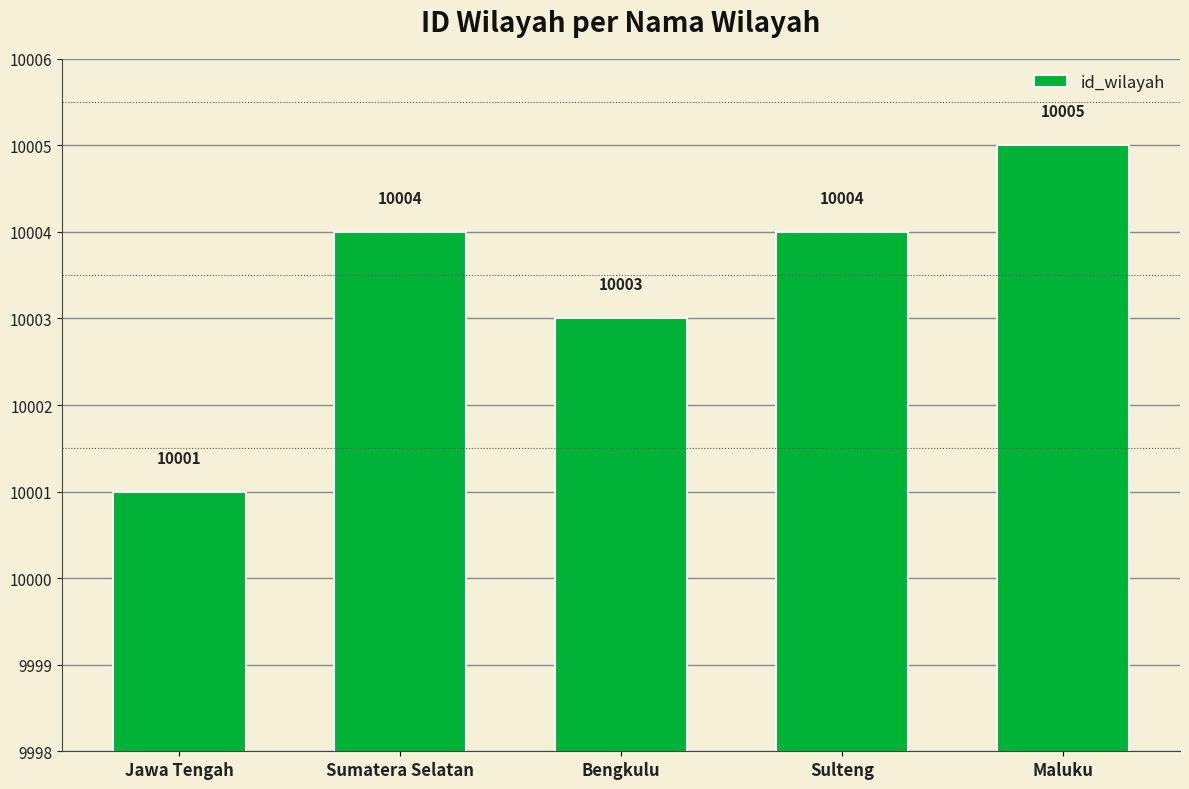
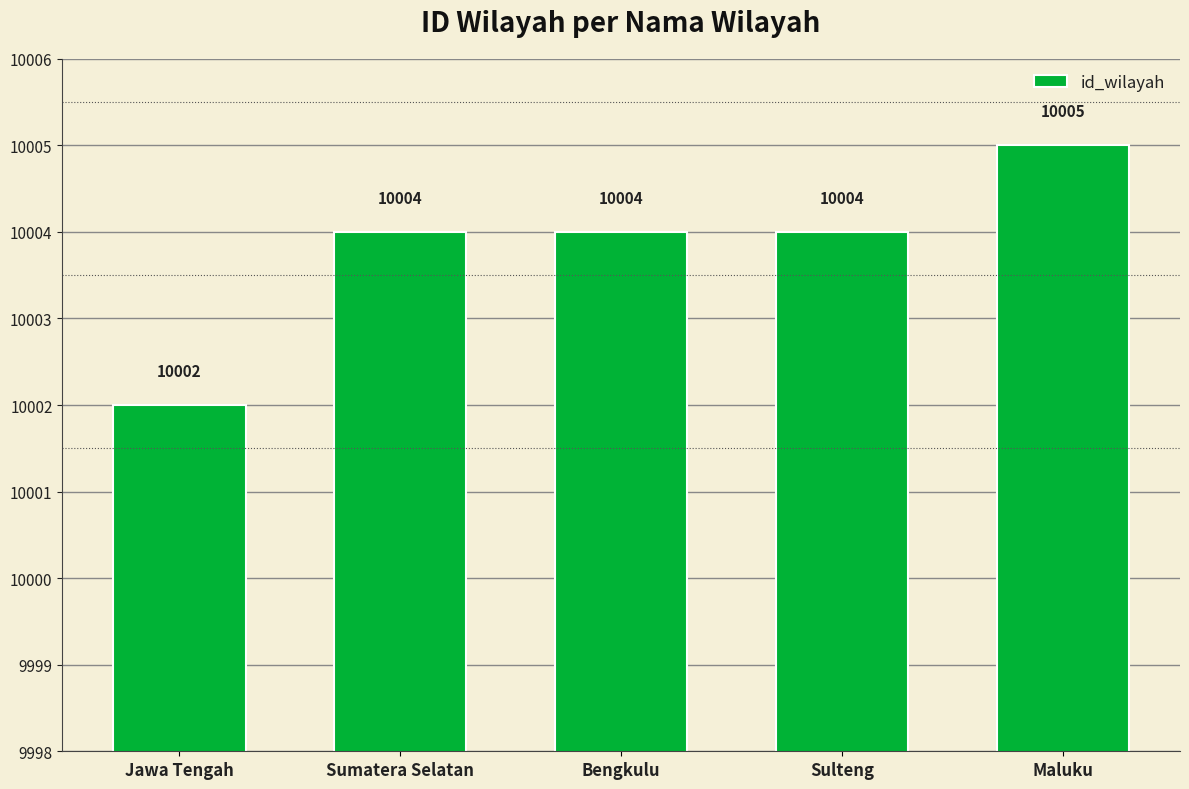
  {
-   "Jawa Tengah": 10001,
-   "Bengkulu": 10003
+   "Jawa Tengah": 10002,
+   "Bengkulu": 10004
  }
